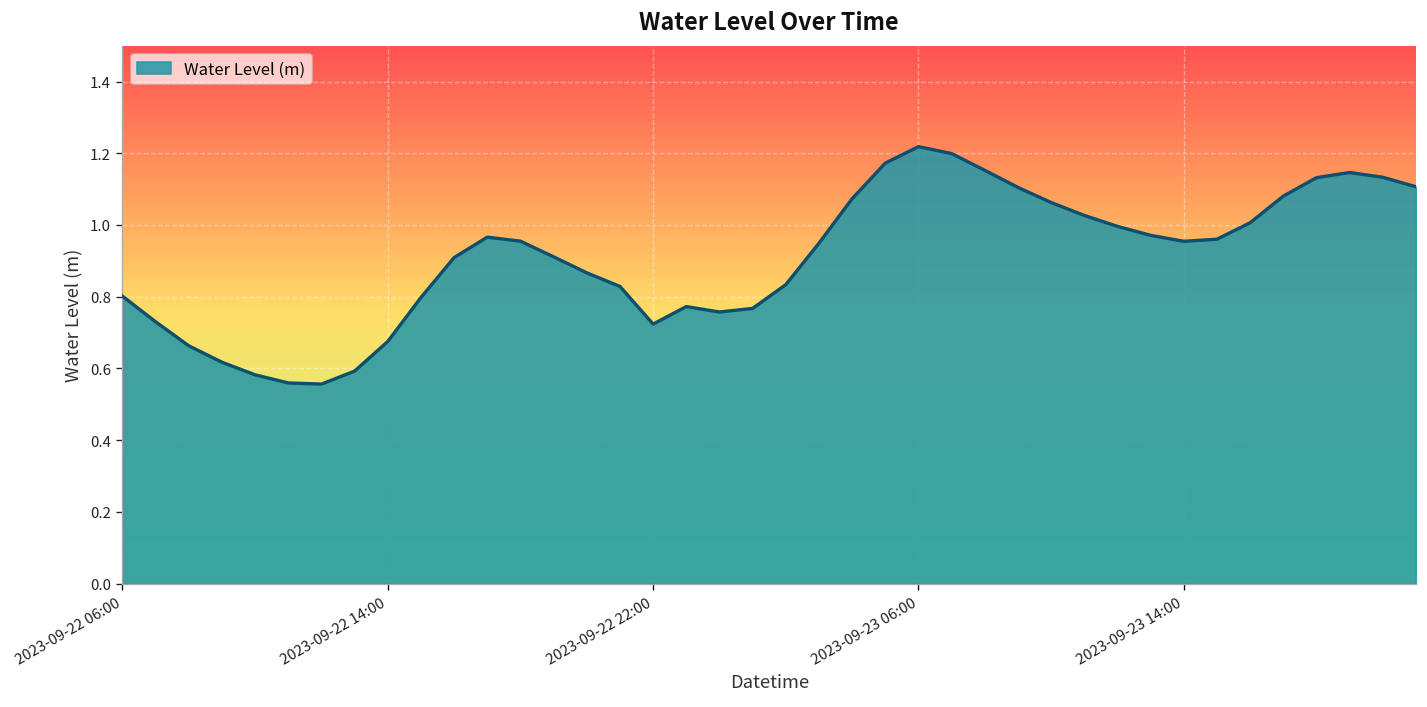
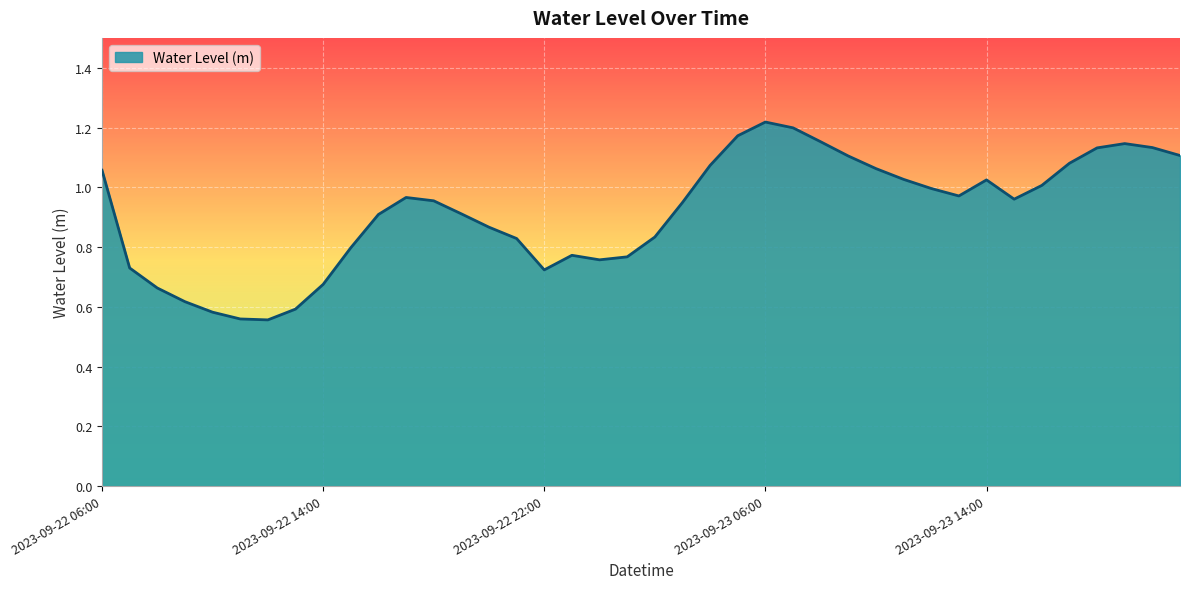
  {
-   "2023-09-22 06:00": 0.80,
+   "2023-09-22 06:00": 1.06,
    "2023-09-22 14:00": 0.68,
    "2023-09-22 22:00": 0.72,
    "2023-09-23 06:00": 1.22,
-   "2023-09-23 14:00": 0.95
+   "2023-09-23 14:00": 1.02
  }
